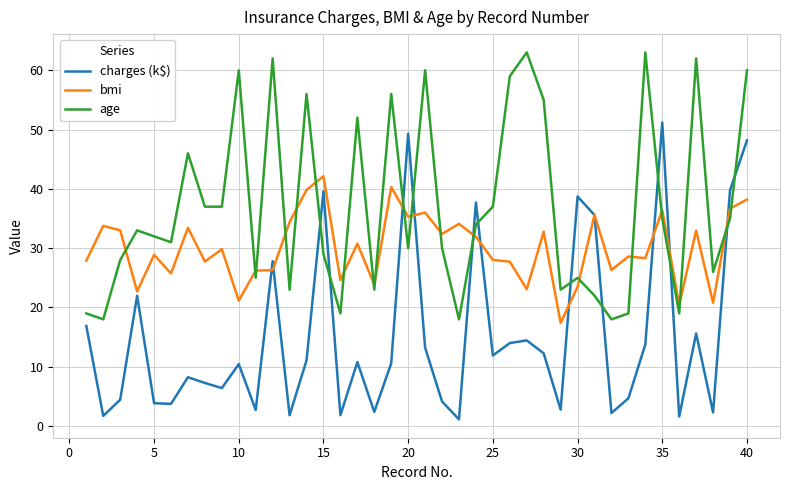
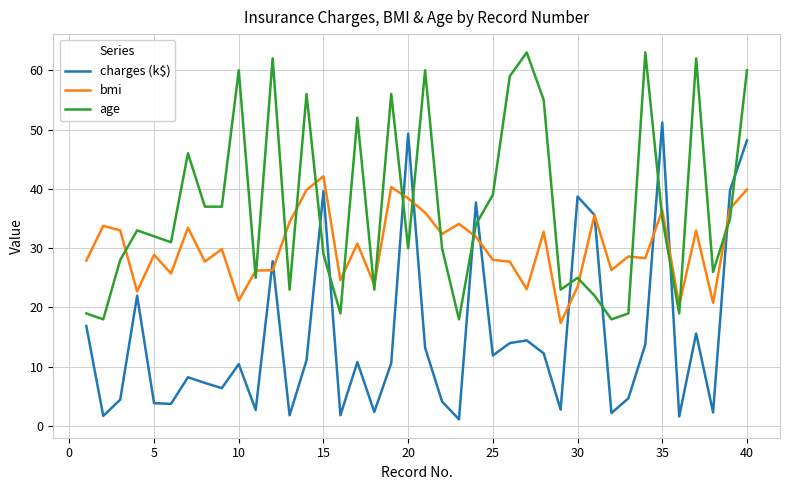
  {
    "charges (k$)": {
      "5": 4,
      "10": 10,
      "15": 40,
      "20": 49,
      "25": 12,
      "30": 39,
      "35": 51,
      "40": 48
    },
    "bmi": {
      "5": 29,
      "10": 21,
      "15": 42,
-     "20": 35,
+     "20": 38,
      "25": 28,
      "30": 24,
      "35": 36,
-     "40": 38
+     "40": 40
    },
    "age": {
      "5": 32,
      "10": 60,
      "15": 29,
      "20": 30,
-     "25": 37,
+     "25": 39,
      "30": 25,
      "35": 35,
      "40": 60
    }
  }
